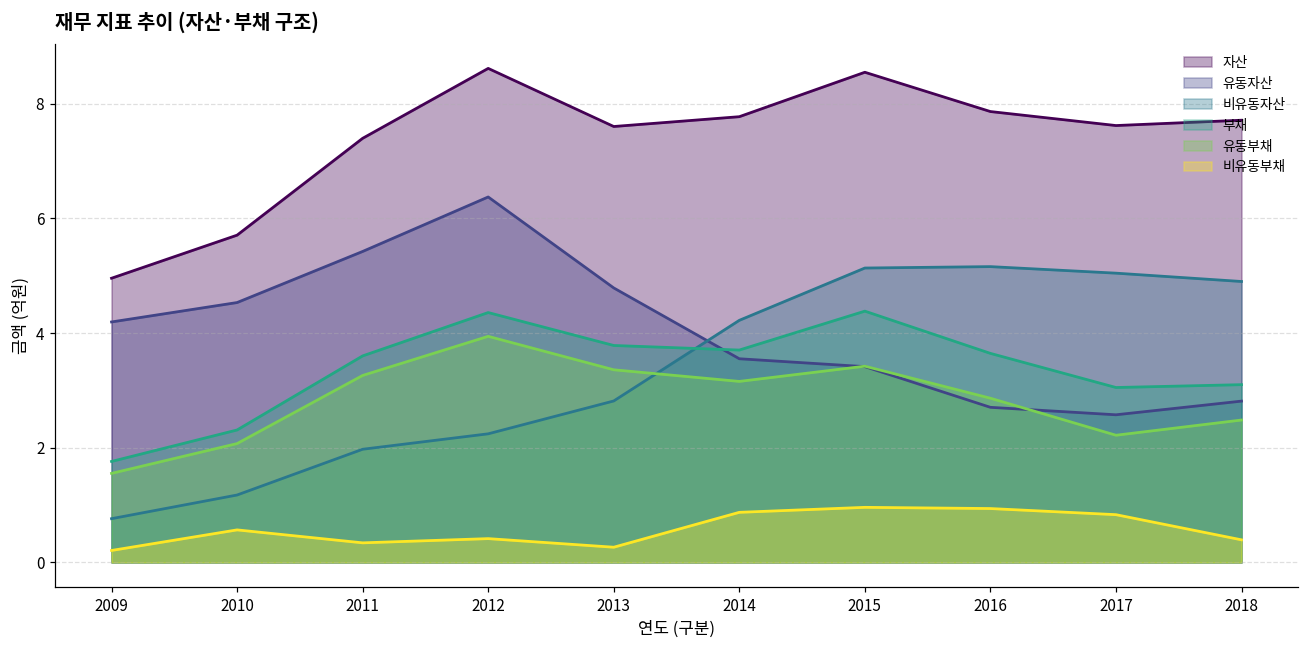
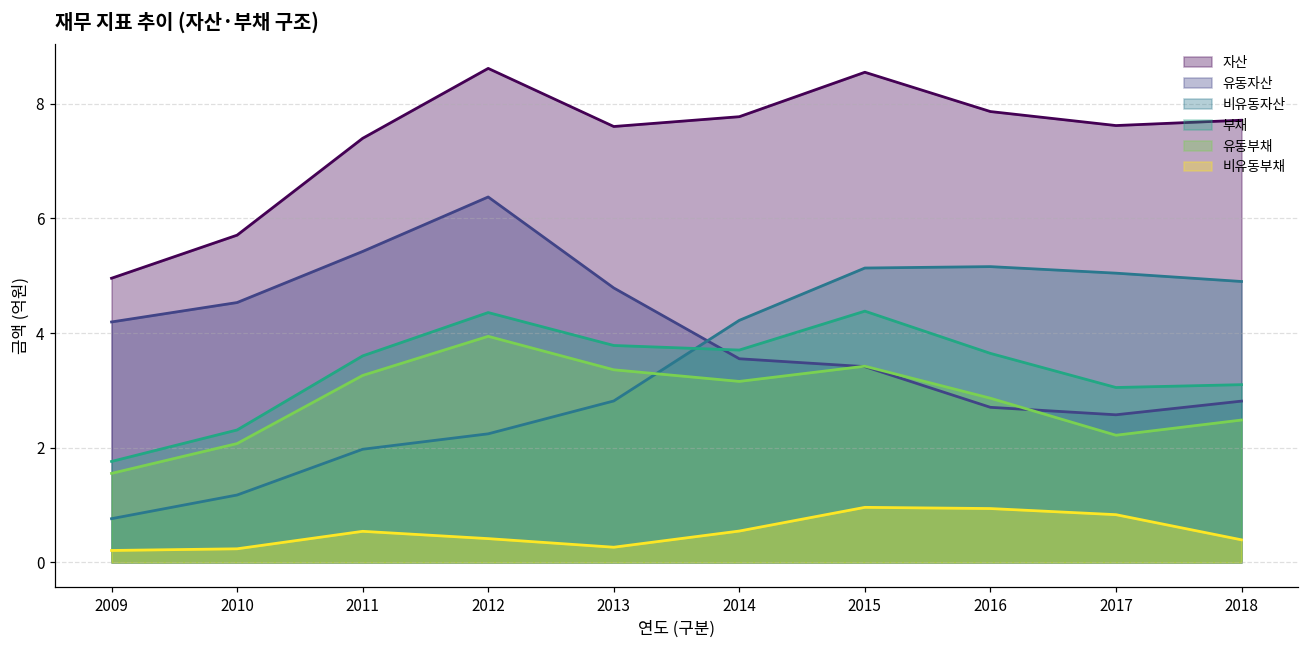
  {
    "비유동부채": {
      "2009": 0.2,
-     "2010": 0.6,
-     "2011": 0.3,
+     "2010": 0.2,
+     "2011": 0.5,
      "2012": 0.4,
      "2013": 0.3,
-     "2014": 0.9,
+     "2014": 0.5,
      "2015": 1.0,
      "2016": 0.9,
      "2017": 0.8,
      "2018": 0.4
    }
  }
